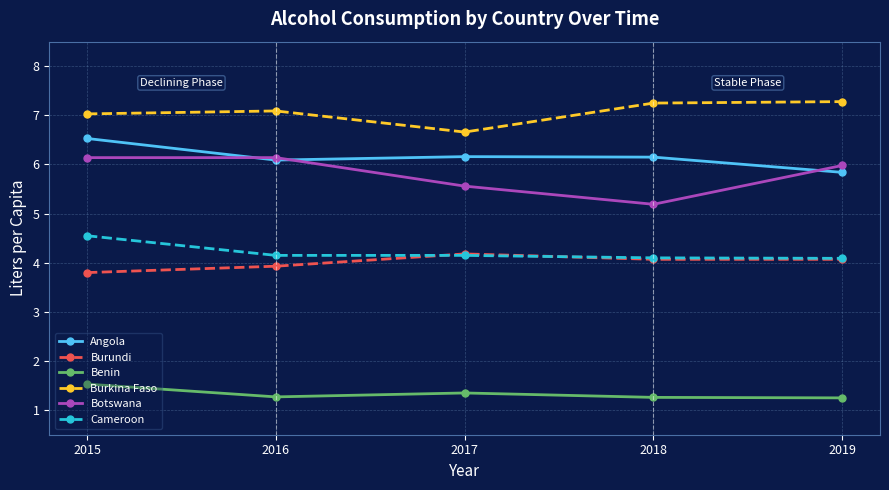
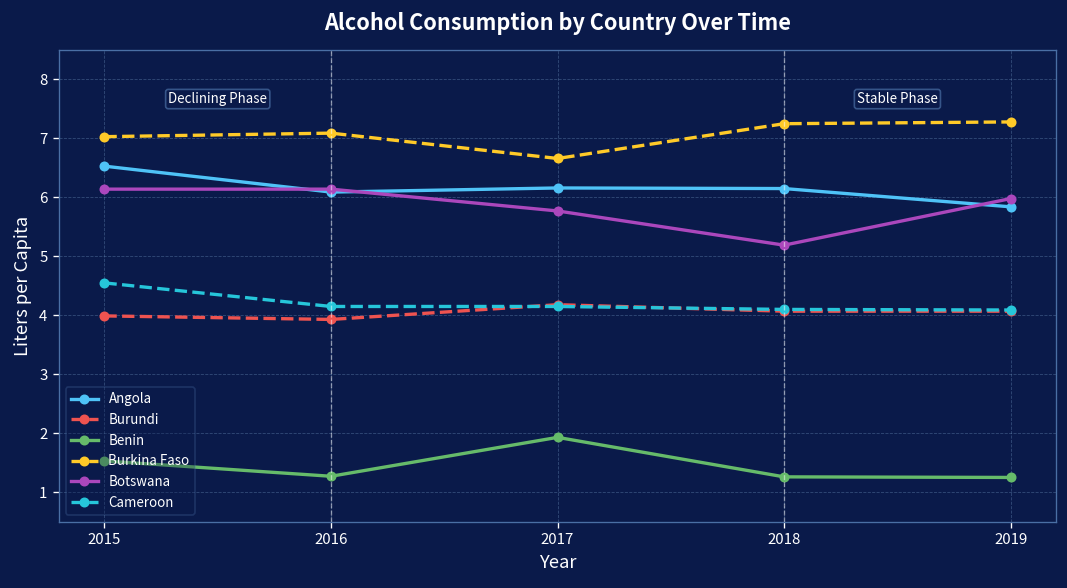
  {
    "Burundi": {
-     "2015": 3.8,
+     "2015": 4.0,
      "2016": 3.9
    },
    "Benin": {
      "2016": 1.3,
-     "2017": 1.4,
+     "2017": 1.9,
      "2018": 1.3,
      "2019": 1.3
    },
    "Burkina Faso": {
      "2015": 7.0,
      "2016": 7.1,
      "2017": 6.7,
      "2018": 7.3,
      "2019": 7.3
    },
    "Botswana": {
      "2015": 6.1,
-     "2017": 5.6,
+     "2017": 5.8,
      "2018": 5.2,
      "2019": 6.0
    }
  }
